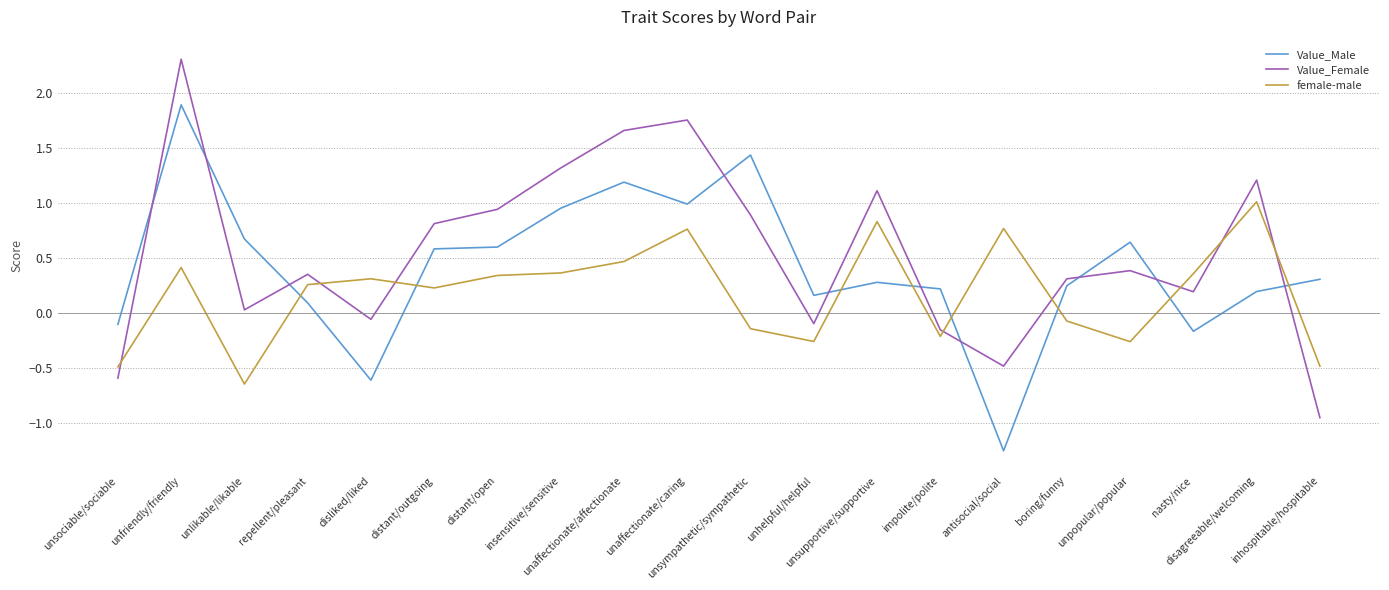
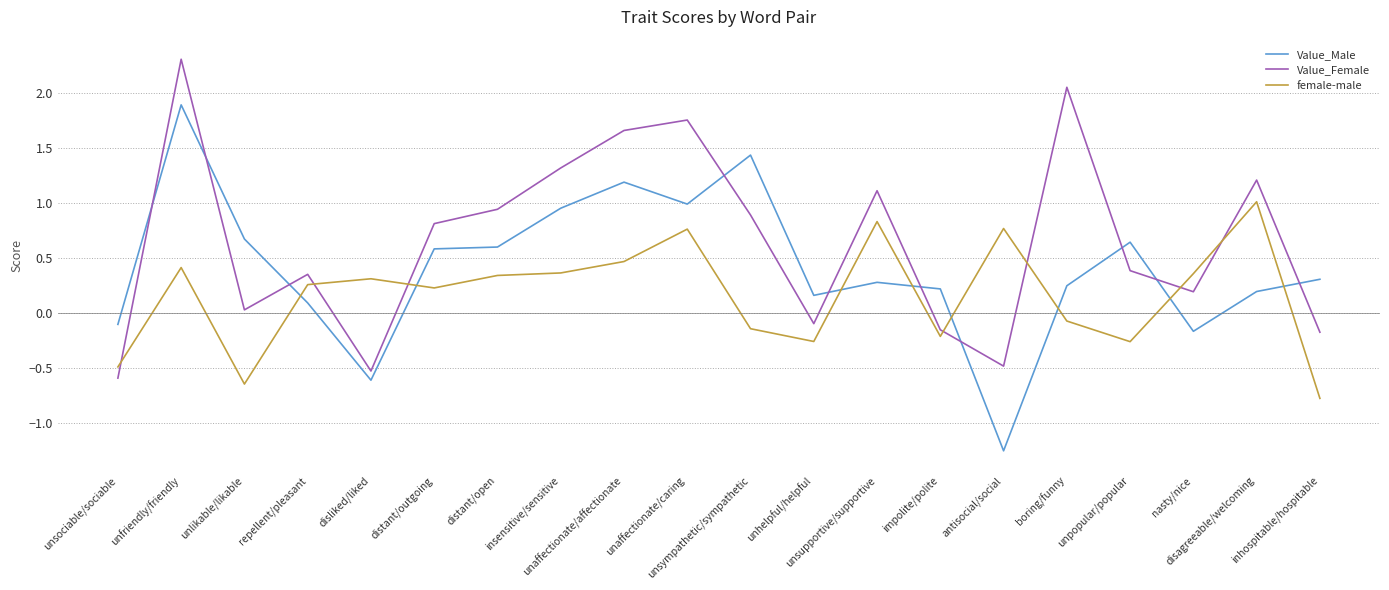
  {
    "Value_Male": {
      "unsociable/sociable": -0.10,
      "unfriendly/friendly": 1.89,
      "unlikable/likable": 0.67,
      "repellent/pleasant": 0.09,
      "disliked/liked": -0.61,
      "distant/outgoing": 0.58,
      "distant/open": 0.60,
      "insensitive/sensitive": 0.95,
      "unaffectionate/affectionate": 1.19,
      "unaffectionate/caring": 0.99,
      "unsympathetic/sympathetic": 1.43,
      "unhelpful/helpful": 0.16,
      "unsupportive/supportive": 0.28,
      "impolite/polite": 0.22,
      "antisocial/social": -1.25,
      "boring/funny": 0.25,
      "unpopular/popular": 0.64,
      "nasty/nice": -0.16,
      "disagreeable/welcoming": 0.20,
      "inhospitable/hospitable": 0.31
    },
    "Value_Female": {
      "unsociable/sociable": -0.59,
      "unfriendly/friendly": 2.30,
      "unlikable/likable": 0.03,
      "repellent/pleasant": 0.35,
-     "disliked/liked": -0.06,
+     "disliked/liked": -0.52,
      "distant/outgoing": 0.81,
      "distant/open": 0.94,
      "insensitive/sensitive": 1.32,
      "unaffectionate/affectionate": 1.66,
      "unaffectionate/caring": 1.75,
      "unsympathetic/sympathetic": 0.89,
      "unhelpful/helpful": -0.09,
      "unsupportive/supportive": 1.11,
      "impolite/polite": -0.15,
      "antisocial/social": -0.48,
-     "boring/funny": 0.31,
+     "boring/funny": 2.05,
      "unpopular/popular": 0.39,
      "nasty/nice": 0.19,
      "disagreeable/welcoming": 1.21,
-     "inhospitable/hospitable": -0.95
+     "inhospitable/hospitable": -0.17
    },
    "female-male": {
      "unsociable/sociable": -0.49,
      "unfriendly/friendly": 0.41,
      "unlikable/likable": -0.64,
      "repellent/pleasant": 0.26,
      "disliked/liked": 0.31,
      "distant/outgoing": 0.23,
      "distant/open": 0.34,
      "insensitive/sensitive": 0.37,
      "unaffectionate/affectionate": 0.47,
      "unaffectionate/caring": 0.76,
      "unsympathetic/sympathetic": -0.14,
      "unhelpful/helpful": -0.26,
      "unsupportive/supportive": 0.83,
      "impolite/polite": -0.21,
      "antisocial/social": 0.77,
      "boring/funny": -0.07,
      "unpopular/popular": -0.26,
      "nasty/nice": 0.36,
      "disagreeable/welcoming": 1.01,
-     "inhospitable/hospitable": -0.48
+     "inhospitable/hospitable": -0.77
    }
  }
